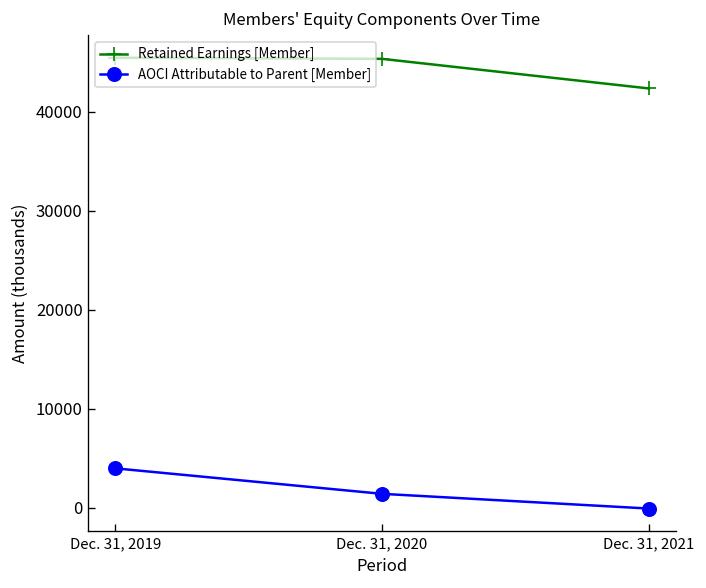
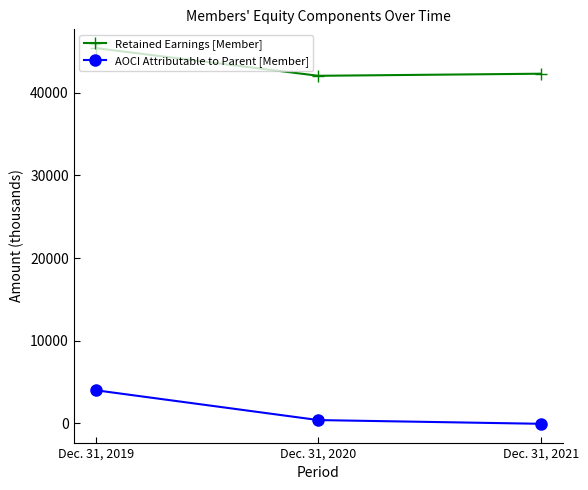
  {
    "Retained Earnings [Member]": {
-     "Dec. 31, 2020": 45000,
+     "Dec. 31, 2020": 42000,
      "Dec. 31, 2021": 42000
    },
    "AOCI Attributable to Parent [Member]": {
      "Dec. 31, 2019": 4000,
-     "Dec. 31, 2020": 1000,
+     "Dec. 31, 2020": 0,
      "Dec. 31, 2021": 0
    }
  }
